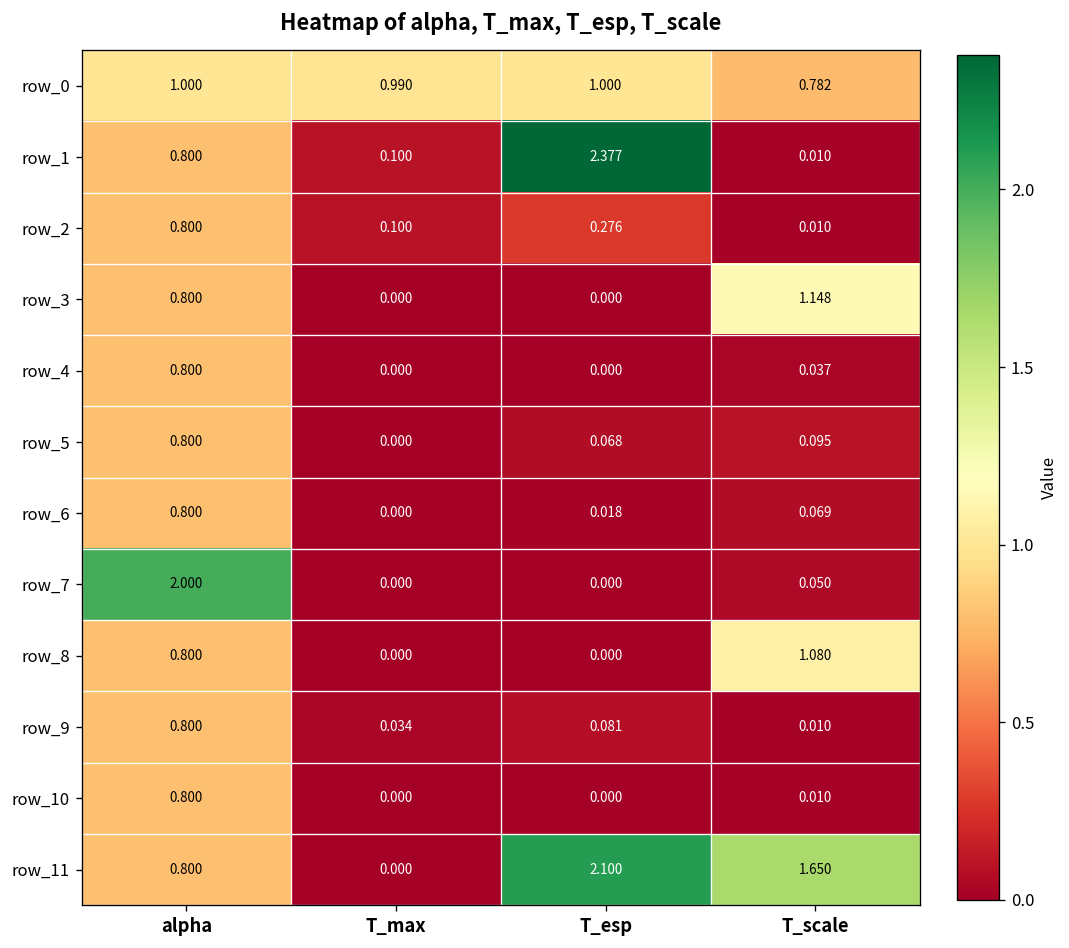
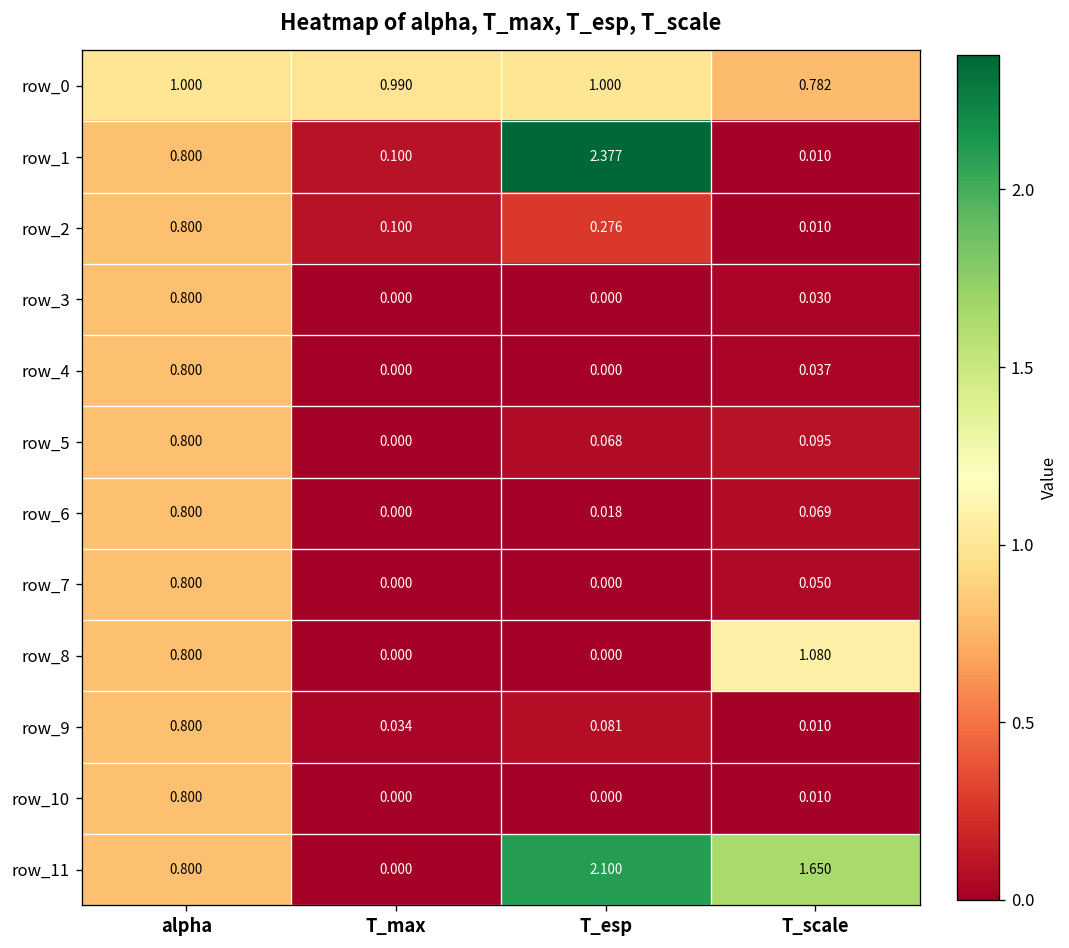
  {
    "row_0": {
      "alpha": 1.000,
      "T_max": 0.990,
      "T_esp": 1.000,
      "T_scale": 0.782
    },
    "row_1": {
      "alpha": 0.800,
      "T_max": 0.100,
      "T_esp": 2.377,
      "T_scale": 0.010
    },
    "row_2": {
      "alpha": 0.800,
      "T_max": 0.100,
      "T_esp": 0.276,
      "T_scale": 0.010
    },
    "row_3": {
      "alpha": 0.800,
      "T_max": 0.000,
      "T_esp": 0.000,
-     "T_scale": 1.148
+     "T_scale": 0.030
    },
    "row_4": {
      "alpha": 0.800,
      "T_max": 0.000,
      "T_esp": 0.000,
      "T_scale": 0.037
    },
    "row_5": {
      "alpha": 0.800,
      "T_max": 0.000,
      "T_esp": 0.068,
      "T_scale": 0.095
    },
    "row_6": {
      "alpha": 0.800,
      "T_max": 0.000,
      "T_esp": 0.018,
      "T_scale": 0.069
    },
    "row_7": {
-     "alpha": 2.000,
+     "alpha": 0.800,
      "T_max": 0.000,
      "T_esp": 0.000,
      "T_scale": 0.050
    },
    "row_8": {
      "alpha": 0.800,
      "T_max": 0.000,
      "T_esp": 0.000,
      "T_scale": 1.080
    },
    "row_9": {
      "alpha": 0.800,
      "T_max": 0.034,
      "T_esp": 0.081,
      "T_scale": 0.010
    },
    "row_10": {
      "alpha": 0.800,
      "T_max": 0.000,
      "T_esp": 0.000,
      "T_scale": 0.010
    },
    "row_11": {
      "alpha": 0.800,
      "T_max": 0.000,
      "T_esp": 2.100,
      "T_scale": 1.650
    }
  }
